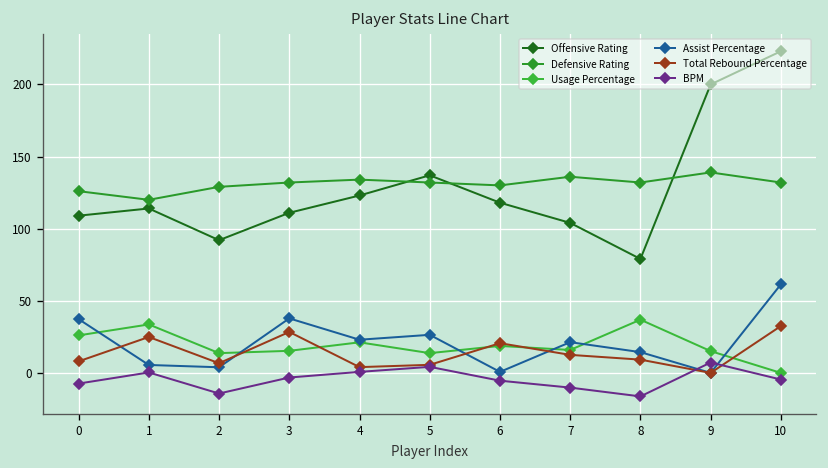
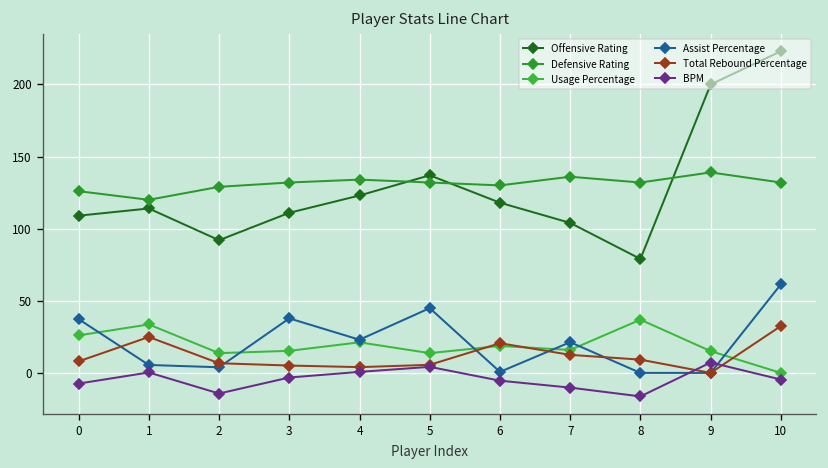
  {
    "Assist Percentage": {
      "0": 37,
      "1": 6,
      "2": 4,
      "3": 38,
-     "5": 26,
+     "5": 45,
      "6": 1,
      "7": 21,
-     "8": 14,
+     "8": 0,
      "10": 61
    },
    "Total Rebound Percentage": {
      "0": 8,
      "1": 25,
      "2": 7,
-     "3": 28,
+     "3": 5,
      "4": 4,
      "7": 13,
      "8": 9,
      "10": 33
    },
    "BPM": {
      "0": -7,
      "1": 0,
      "2": -14,
      "3": -3,
      "4": 1,
      "6": -5,
      "7": -10,
      "8": -16,
      "9": 7,
      "10": -5
    }
  }
